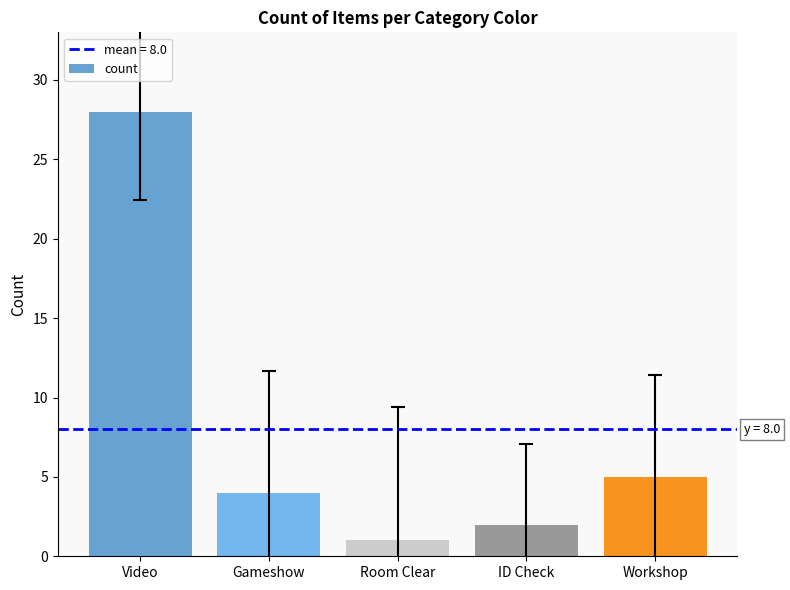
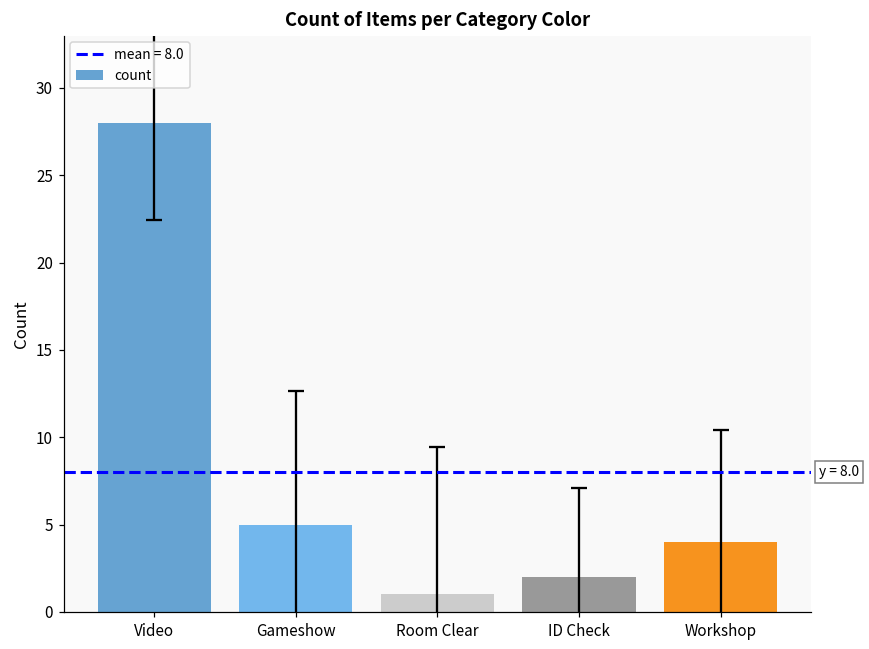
  {
    "count": {
      "Video": 28,
-     "Gameshow": 4,
+     "Gameshow": 5,
      "Room Clear": 1,
      "ID Check": 2,
-     "Workshop": 5
+     "Workshop": 4
    }
  }
